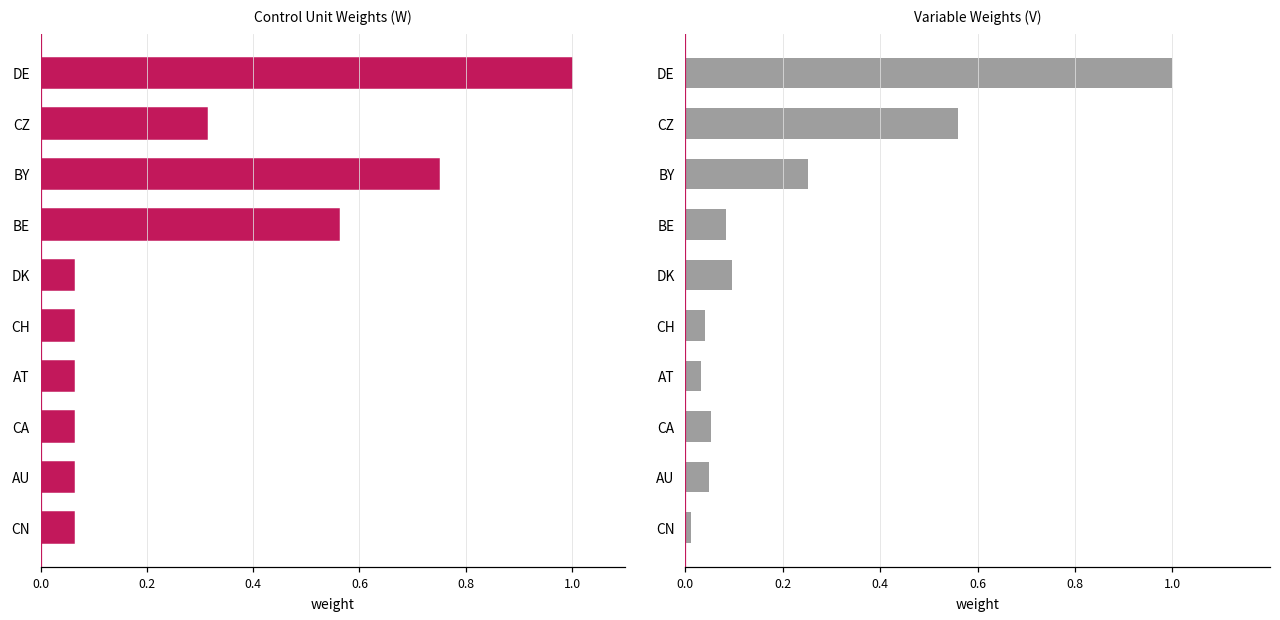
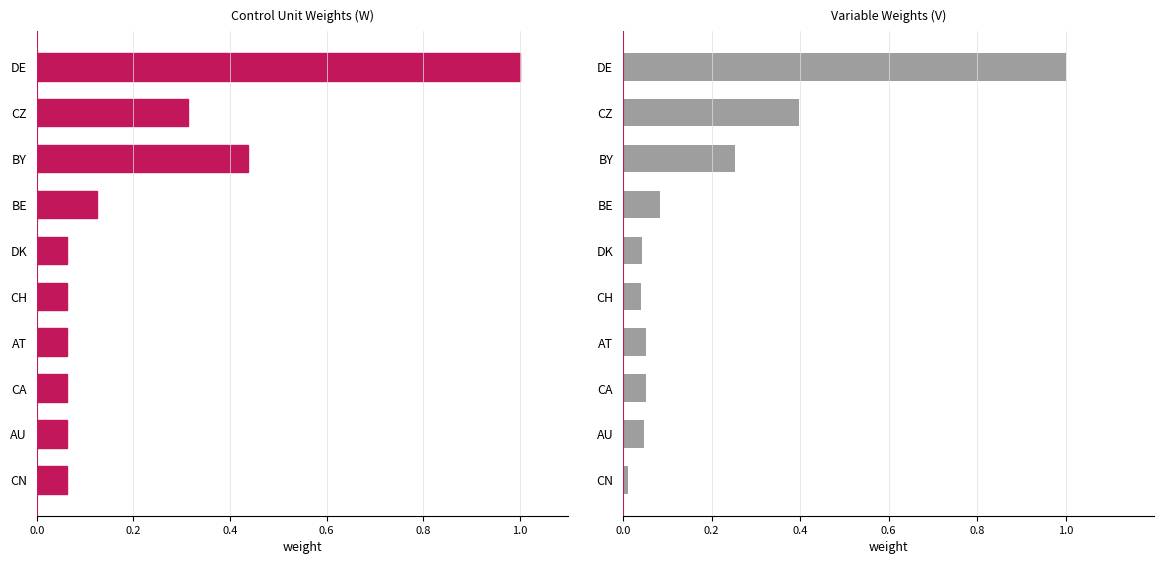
  {
    "Control Unit Weights (W)": {
      "DE": 1.00,
      "CZ": 0.31,
-     "BY": 0.75,
-     "BE": 0.56,
+     "BY": 0.44,
+     "BE": 0.13,
      "DK": 0.06,
      "CH": 0.06,
      "AT": 0.06,
      "CA": 0.06,
      "AU": 0.06,
      "CN": 0.06
    },
    "Variable Weights (V)": {
      "DE": 1.00,
-     "CZ": 0.56,
+     "CZ": 0.40,
      "BY": 0.25,
      "BE": 0.08,
-     "DK": 0.10,
+     "DK": 0.04,
      "CH": 0.04,
-     "AT": 0.03,
+     "AT": 0.05,
      "CA": 0.05,
      "AU": 0.05,
      "CN": 0.01
    }
  }
